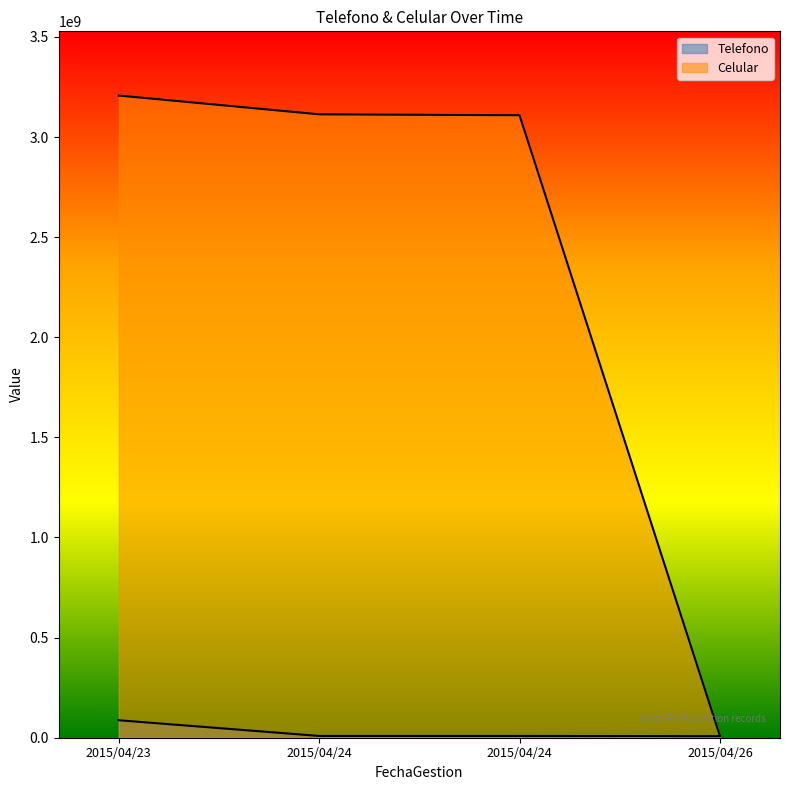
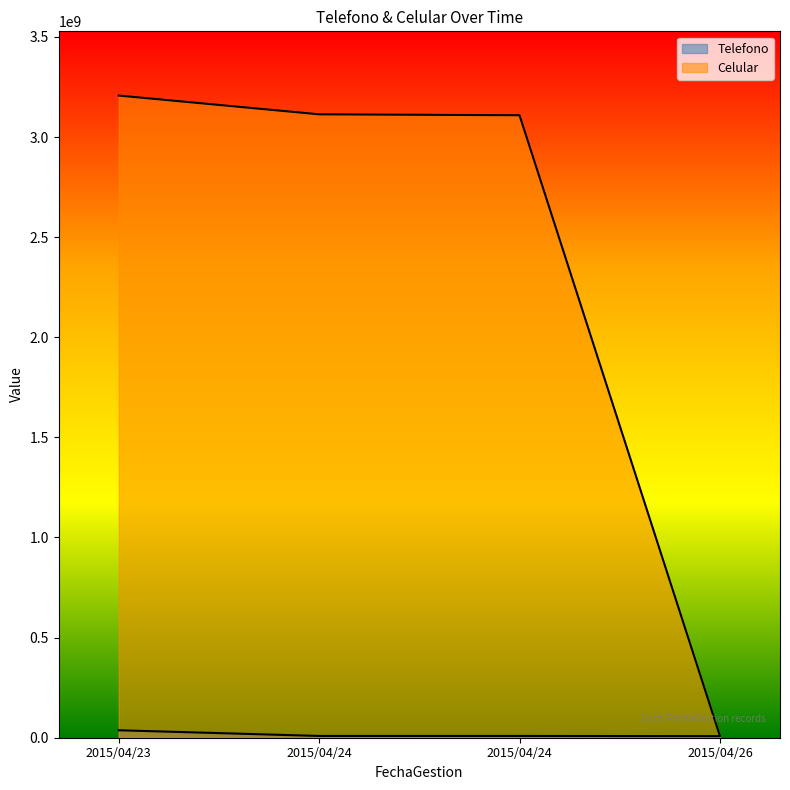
  {
    "Telefono": {
-     "2015/04/23": 90000000
+     "2015/04/23": 40000000
    },
    "Celular": {
      "2015/04/23": 3210000000
    }
  }
